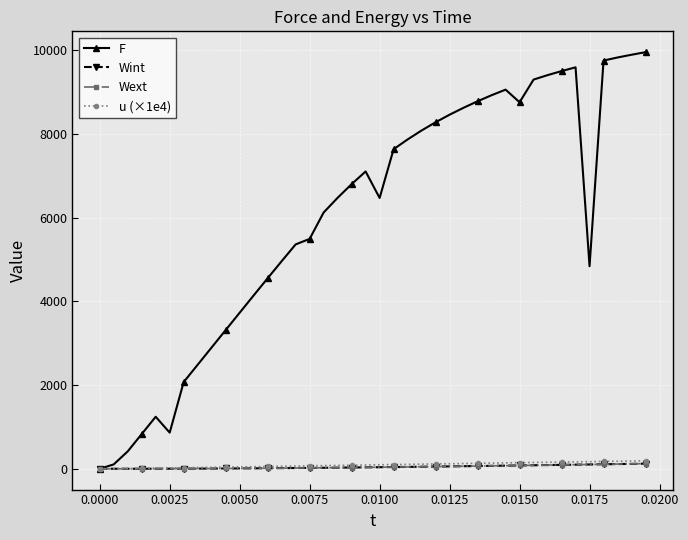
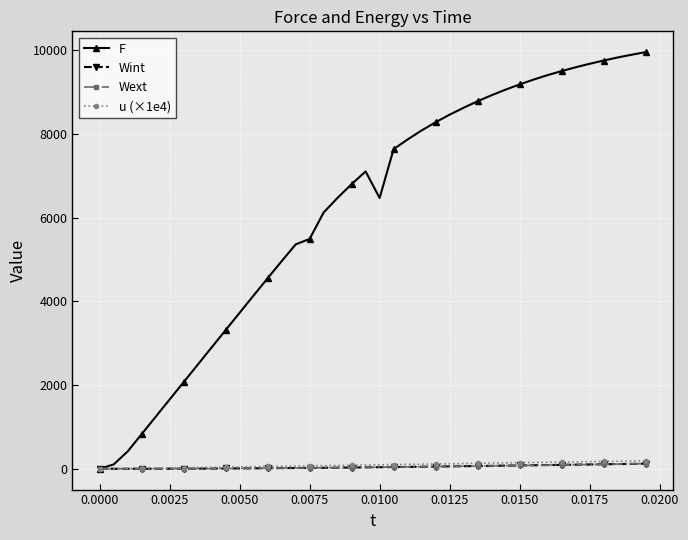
  {
    "F": {
-     "0.0025": 900,
+     "0.0025": 1700,
      "0.0050": 3700,
      "0.0075": 5500,
      "0.0100": 6500,
      "0.0125": 8500,
-     "0.0150": 8800,
-     "0.0175": 4800
+     "0.0150": 9200,
+     "0.0175": 9700
    }
  }
